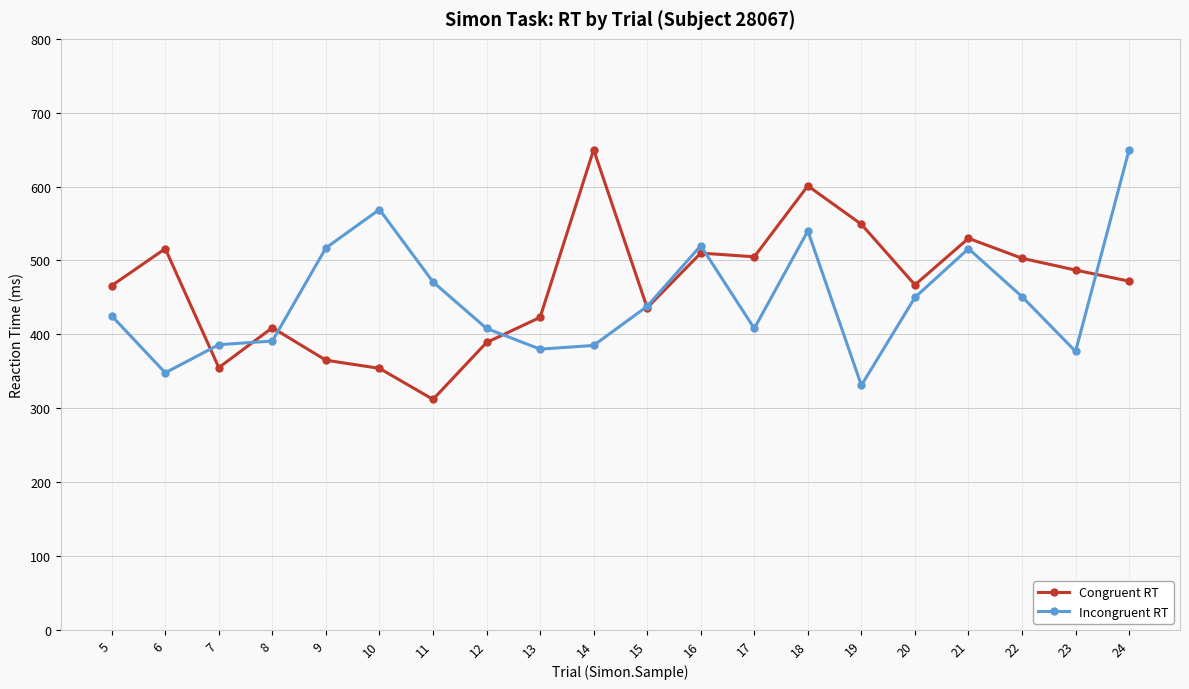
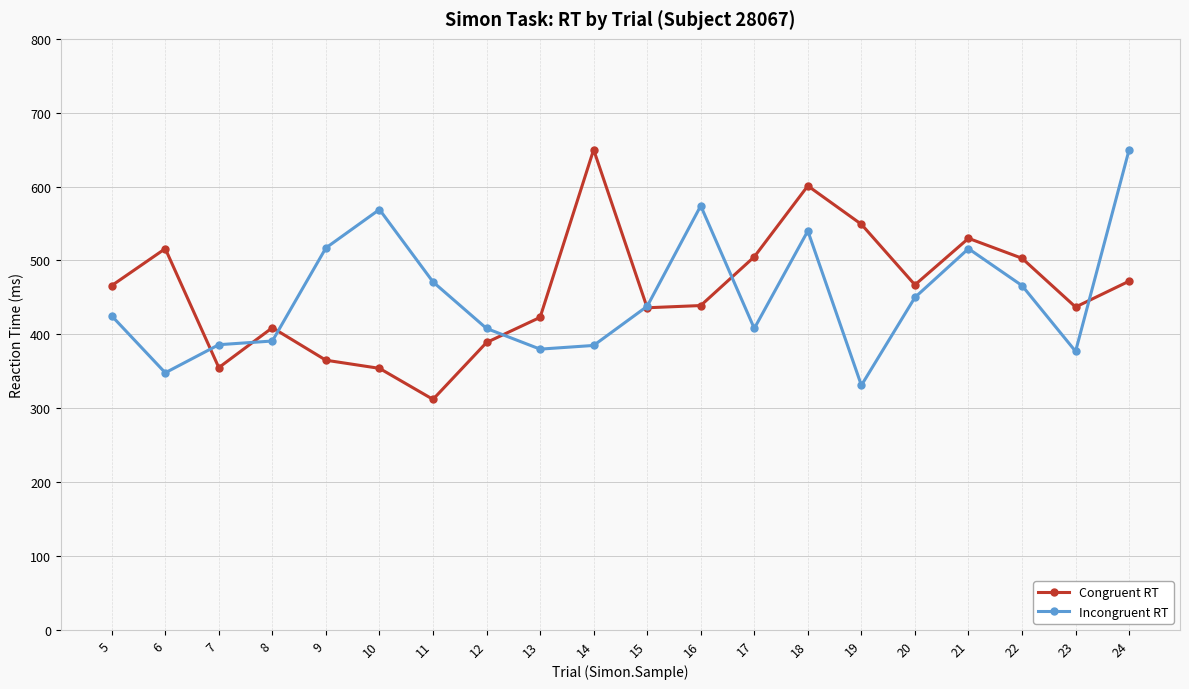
  {
    "Congruent RT": {
      "5": 470,
      "6": 520,
      "7": 360,
      "8": 410,
      "9": 370,
      "10": 350,
      "11": 310,
      "12": 390,
      "13": 420,
      "14": 650,
-     "16": 510,
+     "16": 440,
      "17": 510,
      "18": 600,
      "19": 550,
      "20": 470,
      "21": 530,
      "22": 500,
-     "23": 490,
+     "23": 440,
      "24": 470
    },
    "Incongruent RT": {
      "5": 430,
      "6": 350,
      "7": 390,
      "8": 390,
      "9": 520,
      "10": 570,
      "11": 470,
      "12": 410,
      "13": 380,
      "14": 390,
-     "16": 520,
+     "16": 570,
      "17": 410,
      "18": 540,
      "19": 330,
      "20": 450,
      "21": 520,
-     "22": 450,
+     "22": 470,
      "23": 380,
      "24": 650
    }
  }
